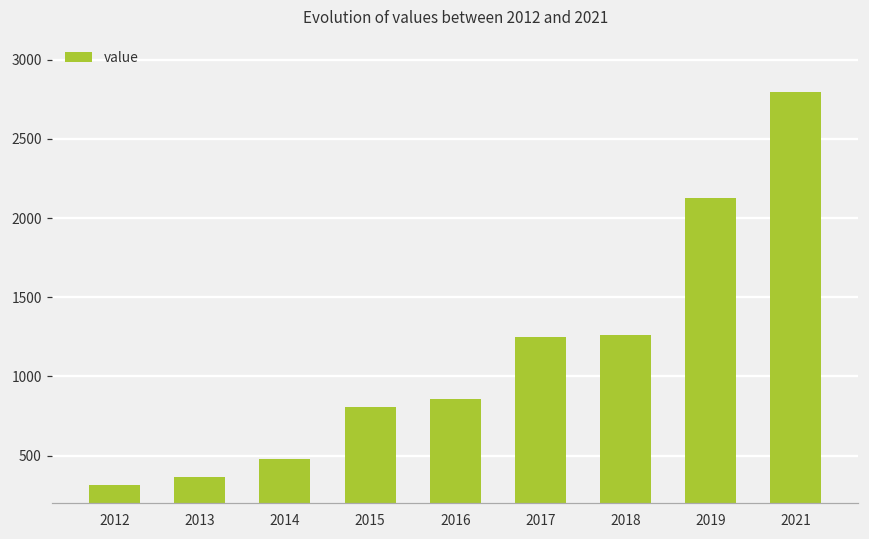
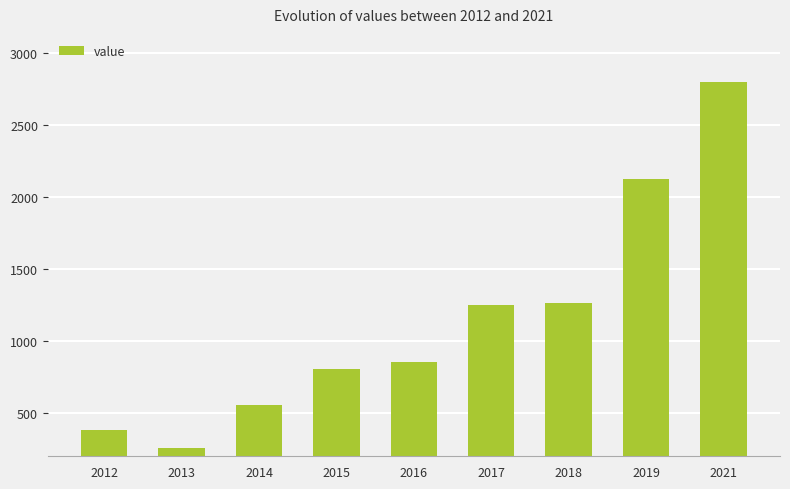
  {
-   "2012": 310,
-   "2013": 360,
-   "2014": 480,
+   "2012": 380,
+   "2013": 260,
+   "2014": 560,
    "2015": 810,
    "2016": 860,
    "2017": 1250,
    "2018": 1260,
    "2019": 2130,
    "2021": 2800
  }
